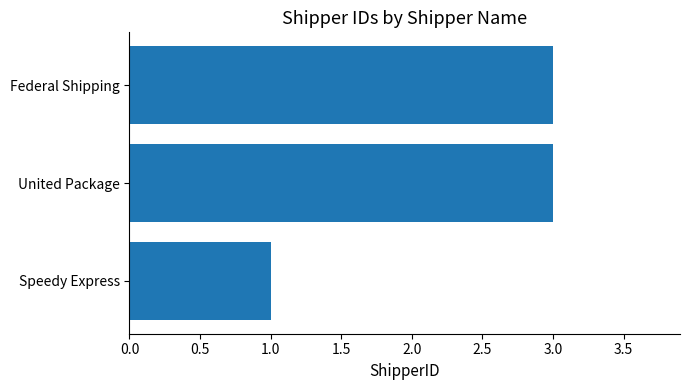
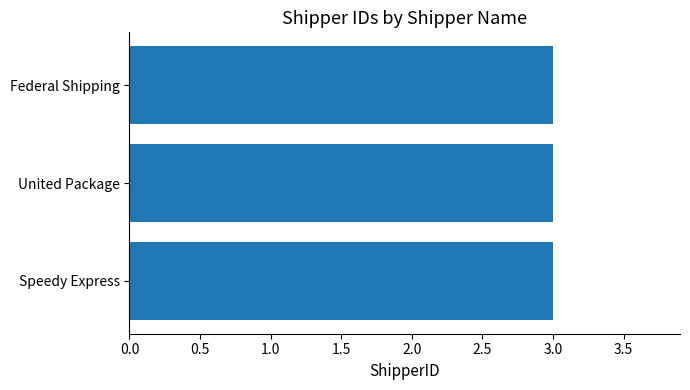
  {
    "Federal Shipping": 3,
    "United Package": 3,
-   "Speedy Express": 1
+   "Speedy Express": 3
  }
